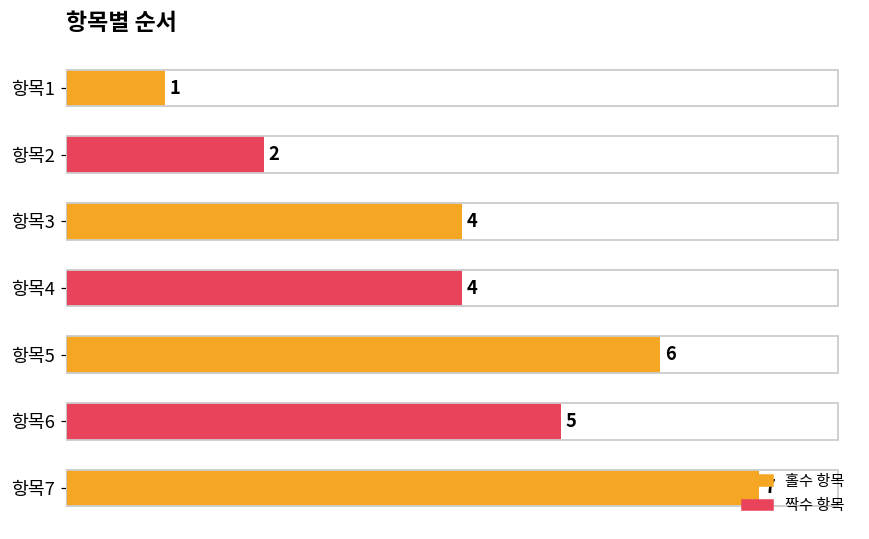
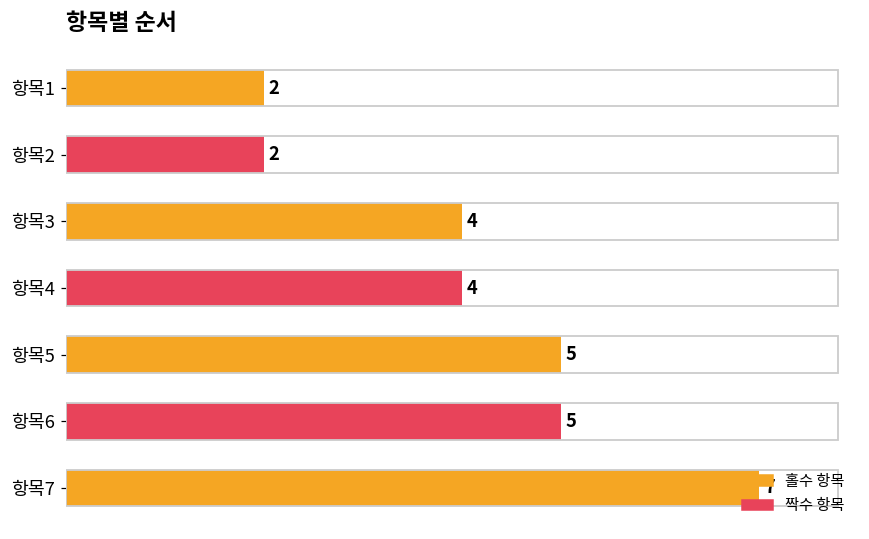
  {
-   "항목1": 1,
+   "항목1": 2,
    "항목2": 2,
    "항목3": 4,
    "항목4": 4,
-   "항목5": 6,
+   "항목5": 5,
    "항목6": 5,
    "항목7": 7
  }
